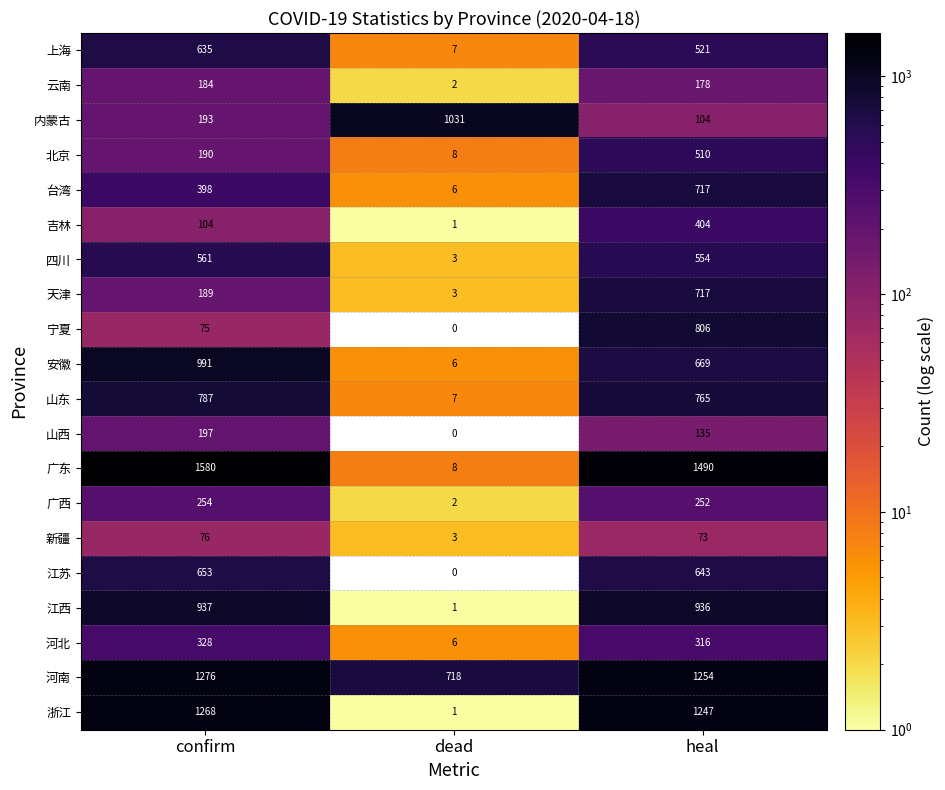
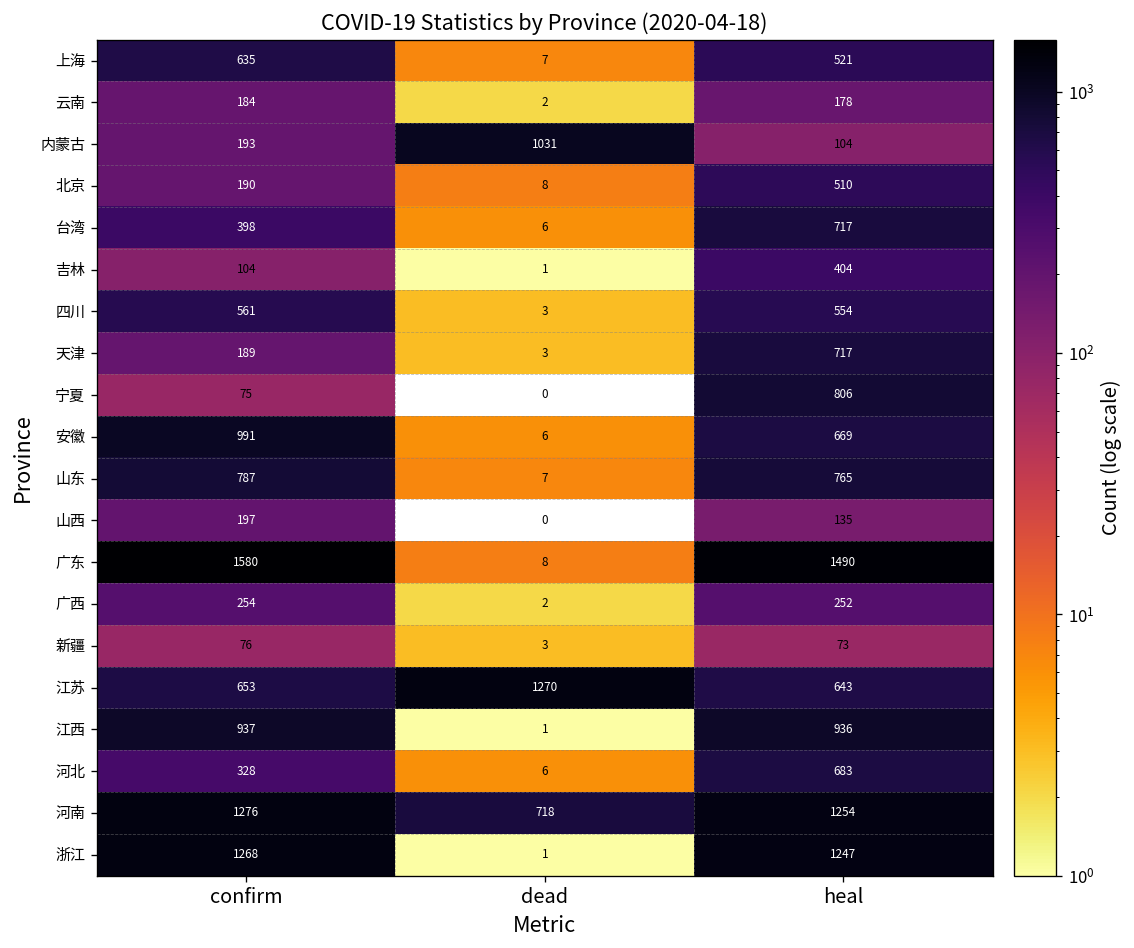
  {
    "上海": {
      "confirm": 635,
      "dead": 7,
      "heal": 521
    },
    "云南": {
      "confirm": 184,
      "dead": 2,
      "heal": 178
    },
    "内蒙古": {
      "confirm": 193,
      "dead": 1031,
      "heal": 104
    },
    "北京": {
      "confirm": 190,
      "dead": 8,
      "heal": 510
    },
    "台湾": {
      "confirm": 398,
      "dead": 6,
      "heal": 717
    },
    "吉林": {
      "confirm": 104,
      "dead": 1,
      "heal": 404
    },
    "四川": {
      "confirm": 561,
      "dead": 3,
      "heal": 554
    },
    "天津": {
      "confirm": 189,
      "dead": 3,
      "heal": 717
    },
    "宁夏": {
      "confirm": 75,
      "dead": 0,
      "heal": 806
    },
    "安徽": {
      "confirm": 991,
      "dead": 6,
      "heal": 669
    },
    "山东": {
      "confirm": 787,
      "dead": 7,
      "heal": 765
    },
    "山西": {
      "confirm": 197,
      "dead": 0,
      "heal": 135
    },
    "广东": {
      "confirm": 1580,
      "dead": 8,
      "heal": 1490
    },
    "广西": {
      "confirm": 254,
      "dead": 2,
      "heal": 252
    },
    "新疆": {
      "confirm": 76,
      "dead": 3,
      "heal": 73
    },
    "江苏": {
      "confirm": 653,
-     "dead": 0,
+     "dead": 1270,
      "heal": 643
    },
    "江西": {
      "confirm": 937,
      "dead": 1,
      "heal": 936
    },
    "河北": {
      "confirm": 328,
      "dead": 6,
-     "heal": 316
+     "heal": 683
    },
    "河南": {
      "confirm": 1276,
      "dead": 718,
      "heal": 1254
    },
    "浙江": {
      "confirm": 1268,
      "dead": 1,
      "heal": 1247
    }
  }
